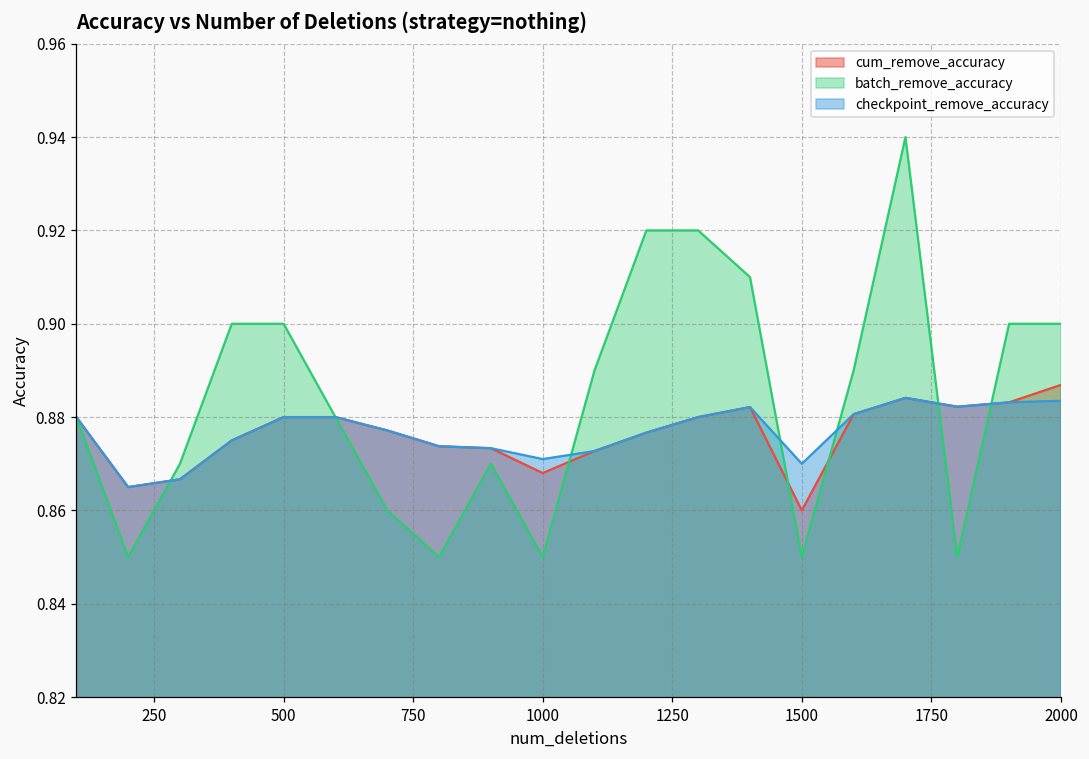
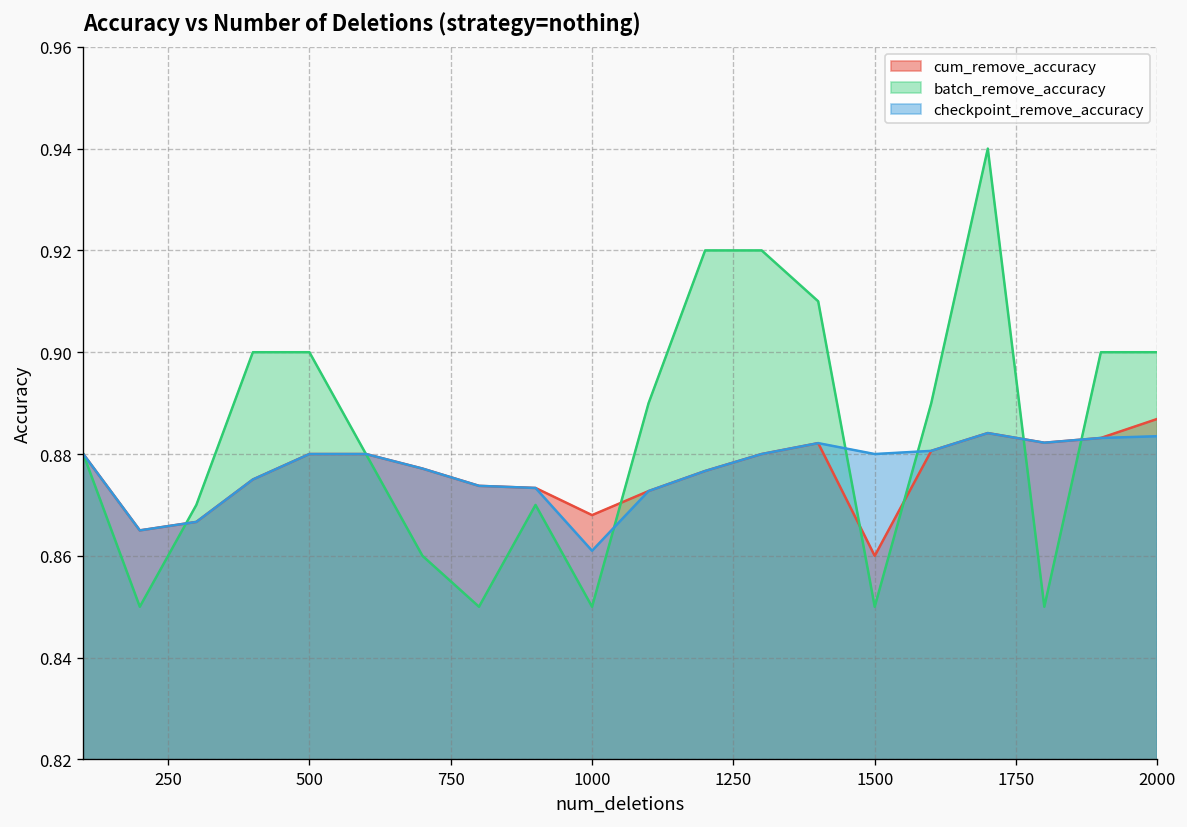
  {
    "cum_remove_accuracy": {
      "1000": 0.868,
      "1500": 0.860,
      "2000": 0.887
    },
    "batch_remove_accuracy": {
      "500": 0.900,
      "1000": 0.850,
      "1500": 0.850,
      "2000": 0.900
    },
    "checkpoint_remove_accuracy": {
-     "1000": 0.871,
-     "1500": 0.87,
+     "1000": 0.861,
+     "1500": 0.88,
      "2000": 0.884
    }
  }
